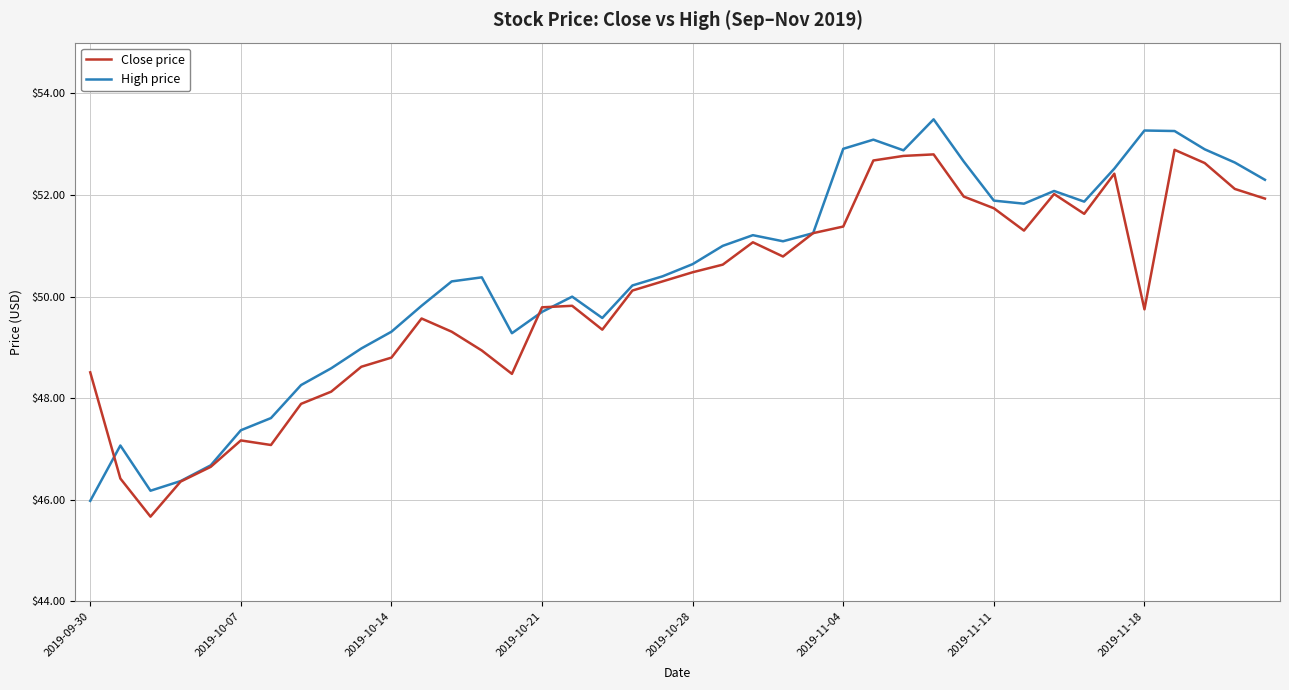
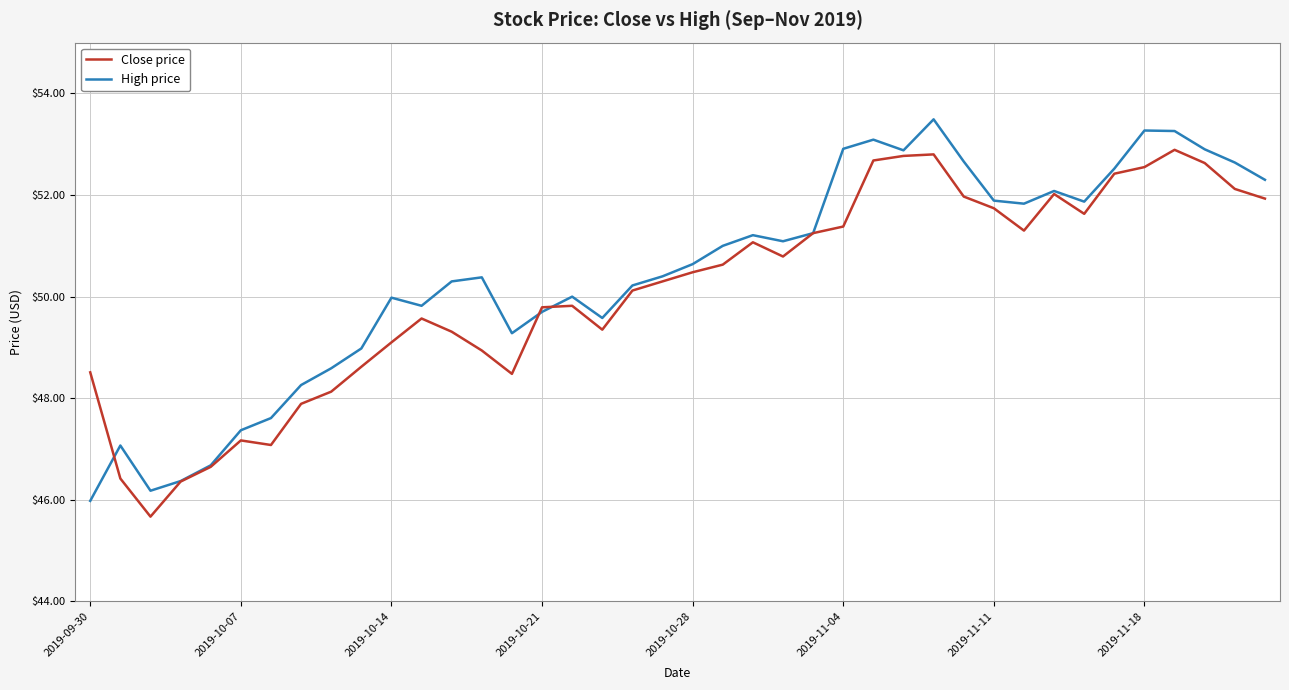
  {
    "Close price": {
      "2019-09-30": "$48.5",
      "2019-10-07": "$47.2",
-     "2019-10-14": "$48.8",
+     "2019-10-14": "$49.1",
      "2019-10-21": "$49.8",
      "2019-10-28": "$50.5",
      "2019-11-04": "$51.4",
      "2019-11-11": "$51.7",
-     "2019-11-18": "$49.8"
+     "2019-11-18": "$52.6"
    },
    "High price": {
      "2019-09-30": "$46.0",
      "2019-10-07": "$47.4",
-     "2019-10-14": "$49.3",
+     "2019-10-14": "$50.0",
      "2019-10-21": "$49.7",
      "2019-10-28": "$50.6",
      "2019-11-04": "$52.9",
      "2019-11-11": "$51.9",
      "2019-11-18": "$53.3"
    }
  }
